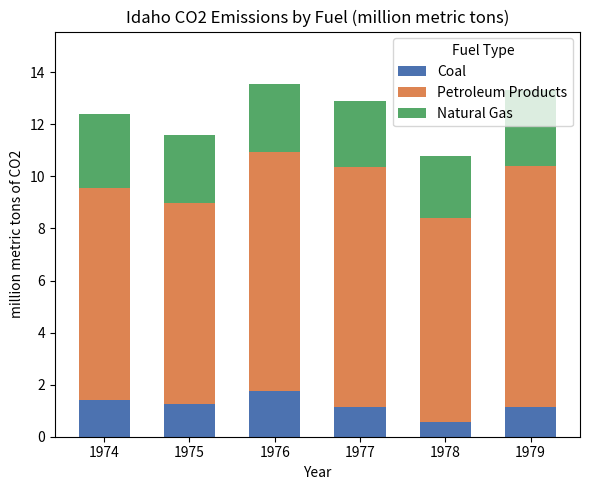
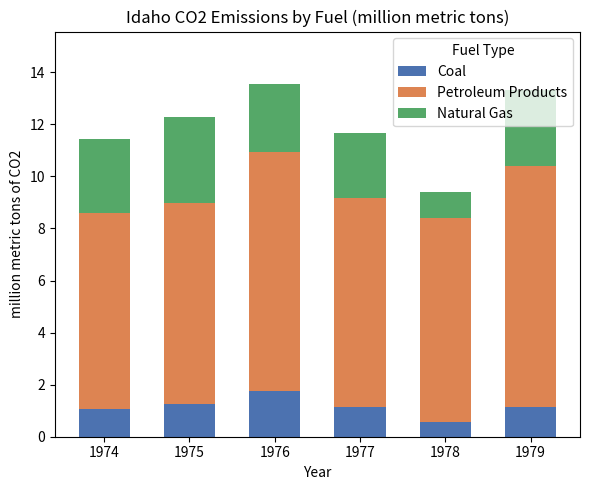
  {
    "Coal": {
-     "1974": 1.4,
+     "1974": 1.1,
      "1975": 1.3,
      "1976": 1.7,
      "1977": 1.2,
      "1978": 0.6,
      "1979": 1.1
    },
    "Petroleum Products": {
-     "1974": 8.1,
+     "1974": 7.5,
      "1975": 7.7,
      "1976": 9.2,
-     "1977": 9.2,
+     "1977": 8.0,
      "1978": 7.8,
      "1979": 9.3
    },
    "Natural Gas": {
      "1974": 2.9,
-     "1975": 2.6,
+     "1975": 3.3,
      "1976": 2.6,
      "1977": 2.5,
-     "1978": 2.4
+     "1978": 1.0
    }
  }
